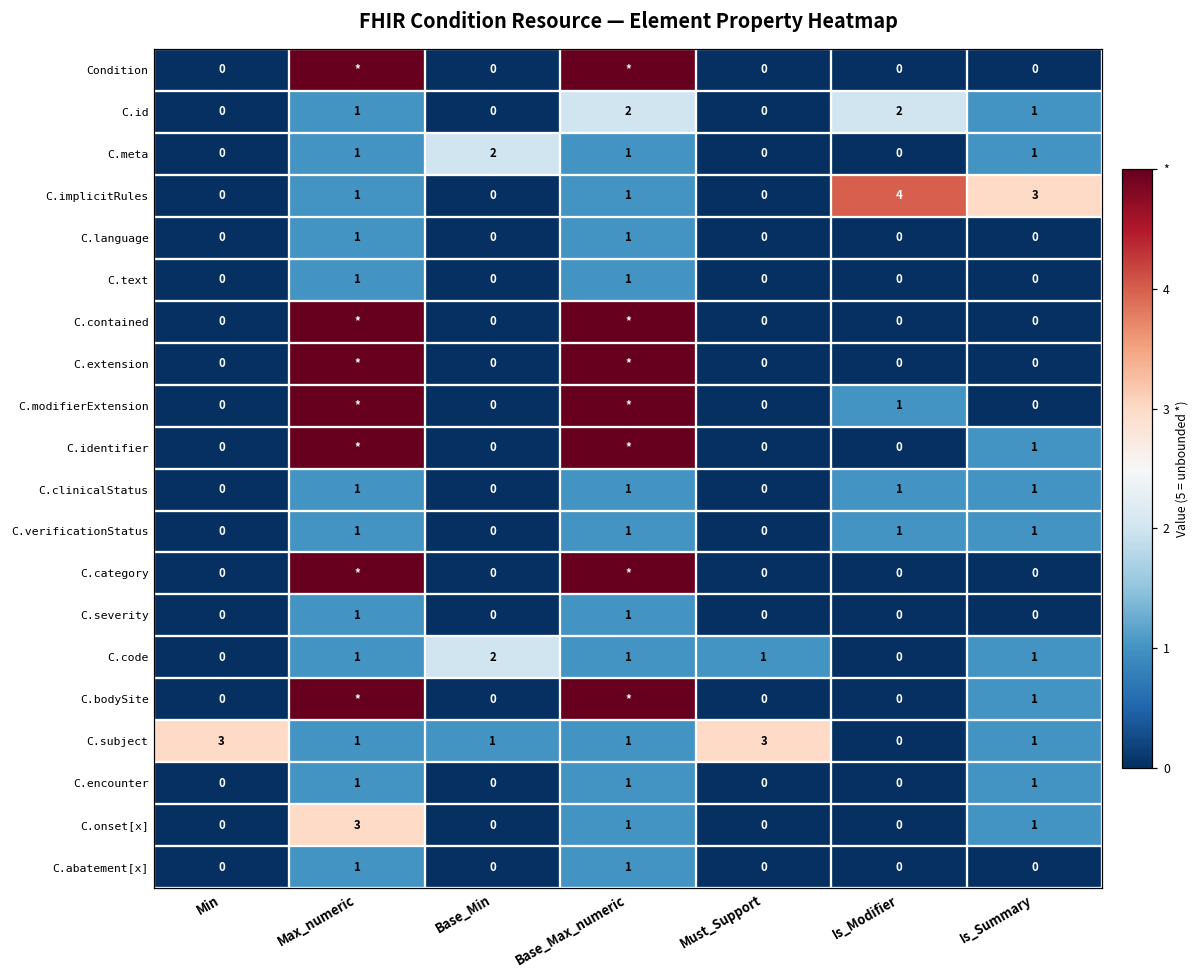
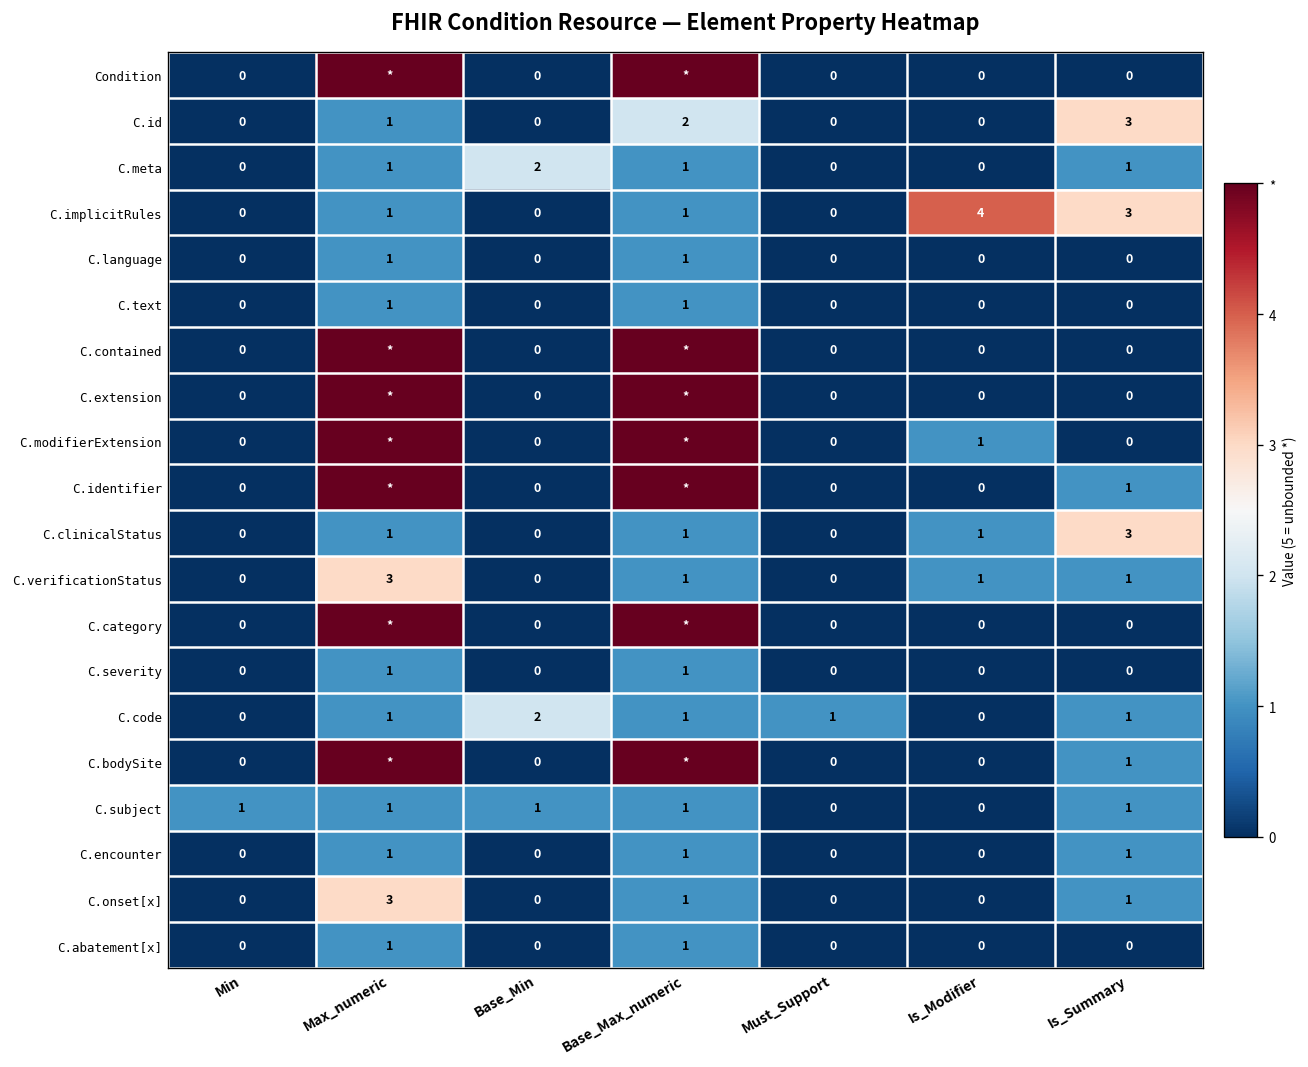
  {
    "Condition": {
      "Min": 0,
      "Base_Min": 0,
      "Must_Support": 0,
      "Is_Modifier": 0,
      "Is_Summary": 0
    },
    "C.id": {
      "Min": 0,
      "Max_numeric": 1,
      "Base_Min": 0,
      "Base_Max_numeric": 2,
      "Must_Support": 0,
-     "Is_Modifier": 2,
-     "Is_Summary": 1
+     "Is_Modifier": 0,
+     "Is_Summary": 3
    },
    "C.meta": {
      "Min": 0,
      "Max_numeric": 1,
      "Base_Min": 2,
      "Base_Max_numeric": 1,
      "Must_Support": 0,
      "Is_Modifier": 0,
      "Is_Summary": 1
    },
    "C.implicitRules": {
      "Min": 0,
      "Max_numeric": 1,
      "Base_Min": 0,
      "Base_Max_numeric": 1,
      "Must_Support": 0,
      "Is_Modifier": 4,
      "Is_Summary": 3
    },
    "C.language": {
      "Min": 0,
      "Max_numeric": 1,
      "Base_Min": 0,
      "Base_Max_numeric": 1,
      "Must_Support": 0,
      "Is_Modifier": 0,
      "Is_Summary": 0
    },
    "C.text": {
      "Min": 0,
      "Max_numeric": 1,
      "Base_Min": 0,
      "Base_Max_numeric": 1,
      "Must_Support": 0,
      "Is_Modifier": 0,
      "Is_Summary": 0
    },
    "C.contained": {
      "Min": 0,
      "Base_Min": 0,
      "Must_Support": 0,
      "Is_Modifier": 0,
      "Is_Summary": 0
    },
    "C.extension": {
      "Min": 0,
      "Base_Min": 0,
      "Must_Support": 0,
      "Is_Modifier": 0,
      "Is_Summary": 0
    },
    "C.modifierExtension": {
      "Min": 0,
      "Base_Min": 0,
      "Must_Support": 0,
      "Is_Modifier": 1,
      "Is_Summary": 0
    },
    "C.identifier": {
      "Min": 0,
      "Base_Min": 0,
      "Must_Support": 0,
      "Is_Modifier": 0,
      "Is_Summary": 1
    },
    "C.clinicalStatus": {
      "Min": 0,
      "Max_numeric": 1,
      "Base_Min": 0,
      "Base_Max_numeric": 1,
      "Must_Support": 0,
      "Is_Modifier": 1,
-     "Is_Summary": 1
+     "Is_Summary": 3
    },
    "C.verificationStatus": {
      "Min": 0,
-     "Max_numeric": 1,
+     "Max_numeric": 3,
      "Base_Min": 0,
      "Base_Max_numeric": 1,
      "Must_Support": 0,
      "Is_Modifier": 1,
      "Is_Summary": 1
    },
    "C.category": {
      "Min": 0,
      "Base_Min": 0,
      "Must_Support": 0,
      "Is_Modifier": 0,
      "Is_Summary": 0
    },
    "C.severity": {
      "Min": 0,
      "Max_numeric": 1,
      "Base_Min": 0,
      "Base_Max_numeric": 1,
      "Must_Support": 0,
      "Is_Modifier": 0,
      "Is_Summary": 0
    },
    "C.code": {
      "Min": 0,
      "Max_numeric": 1,
      "Base_Min": 2,
      "Base_Max_numeric": 1,
      "Must_Support": 1,
      "Is_Modifier": 0,
      "Is_Summary": 1
    },
    "C.bodySite": {
      "Min": 0,
      "Base_Min": 0,
      "Must_Support": 0,
      "Is_Modifier": 0,
      "Is_Summary": 1
    },
    "C.subject": {
-     "Min": 3,
+     "Min": 1,
      "Max_numeric": 1,
      "Base_Min": 1,
      "Base_Max_numeric": 1,
-     "Must_Support": 3,
+     "Must_Support": 0,
      "Is_Modifier": 0,
      "Is_Summary": 1
    },
    "C.encounter": {
      "Min": 0,
      "Max_numeric": 1,
      "Base_Min": 0,
      "Base_Max_numeric": 1,
      "Must_Support": 0,
      "Is_Modifier": 0,
      "Is_Summary": 1
    },
    "C.onset[x]": {
      "Min": 0,
      "Max_numeric": 3,
      "Base_Min": 0,
      "Base_Max_numeric": 1,
      "Must_Support": 0,
      "Is_Modifier": 0,
      "Is_Summary": 1
    },
    "C.abatement[x]": {
      "Min": 0,
      "Max_numeric": 1,
      "Base_Min": 0,
      "Base_Max_numeric": 1,
      "Must_Support": 0,
      "Is_Modifier": 0,
      "Is_Summary": 0
    }
  }
